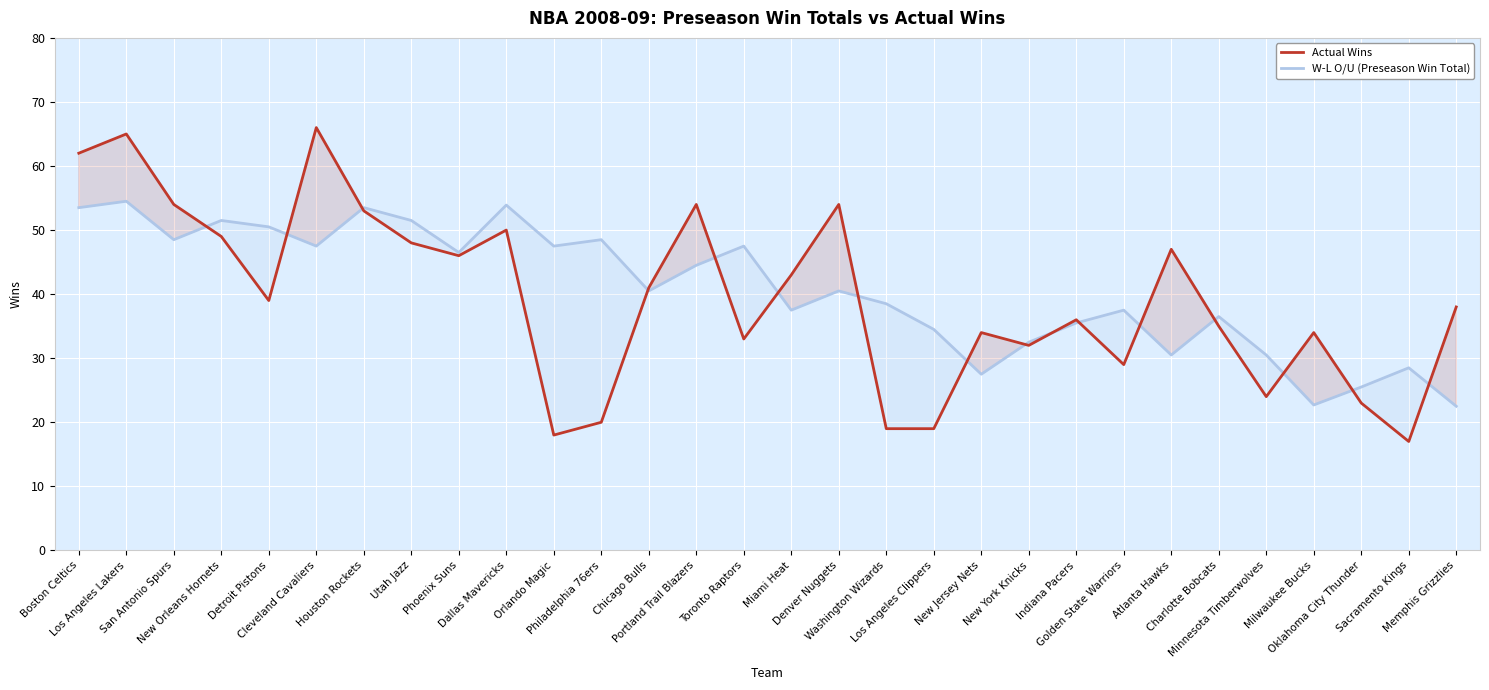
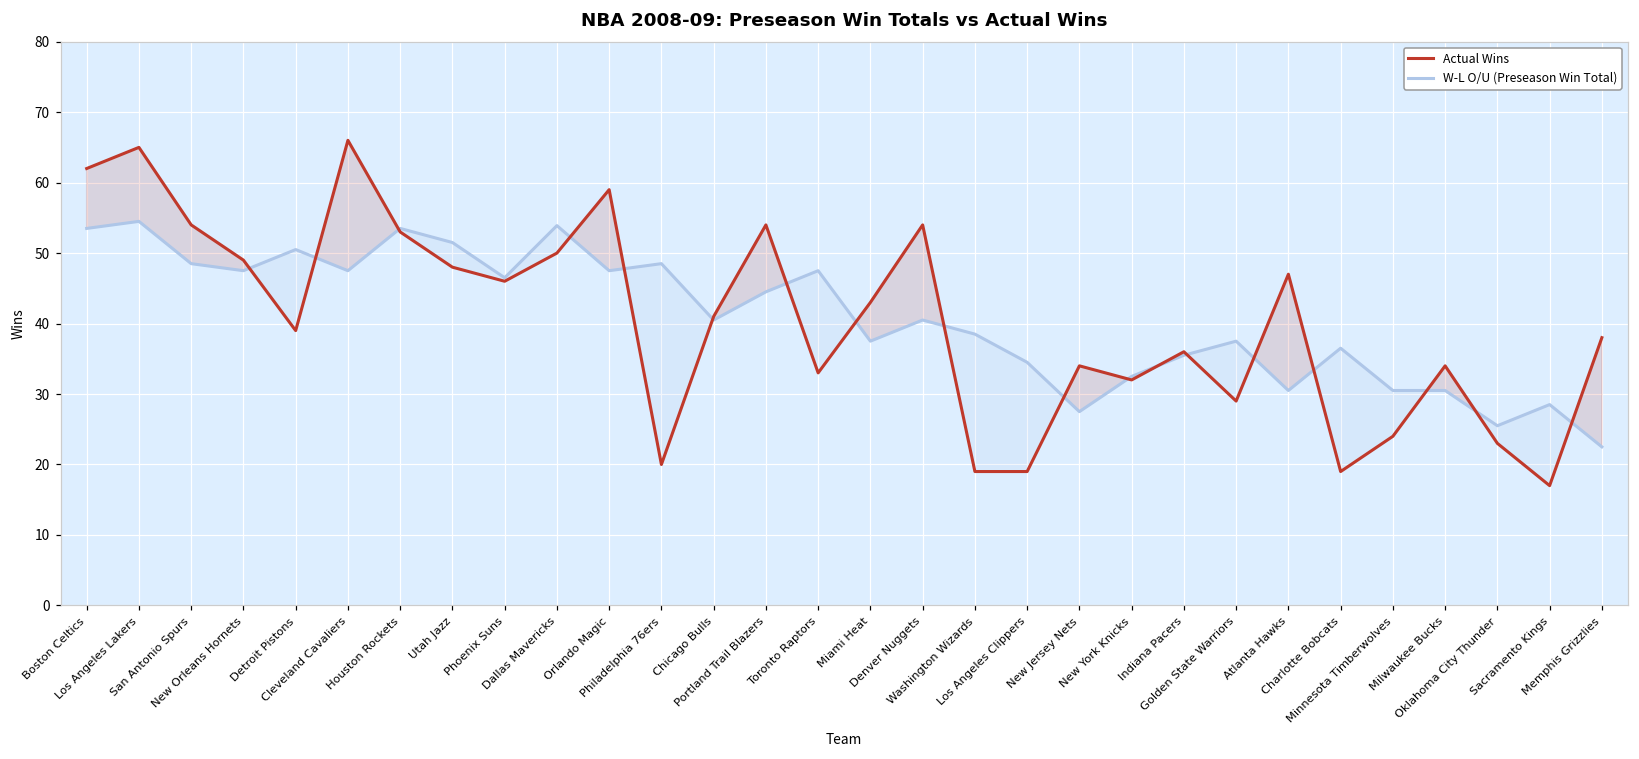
  {
    "Actual Wins": {
      "Boston Celtics": 62,
      "Los Angeles Lakers": 65,
      "San Antonio Spurs": 54,
      "New Orleans Hornets": 49,
      "Detroit Pistons": 39,
      "Cleveland Cavaliers": 66,
      "Houston Rockets": 53,
      "Utah Jazz": 48,
      "Phoenix Suns": 46,
      "Dallas Mavericks": 50,
-     "Orlando Magic": 18,
+     "Orlando Magic": 59,
      "Philadelphia 76ers": 20,
      "Chicago Bulls": 41,
      "Portland Trail Blazers": 54,
      "Toronto Raptors": 33,
      "Miami Heat": 43,
      "Denver Nuggets": 54,
      "Washington Wizards": 19,
      "Los Angeles Clippers": 19,
      "New Jersey Nets": 34,
      "New York Knicks": 32,
      "Indiana Pacers": 36,
      "Golden State Warriors": 29,
      "Atlanta Hawks": 47,
-     "Charlotte Bobcats": 35,
+     "Charlotte Bobcats": 19,
      "Minnesota Timberwolves": 24,
      "Milwaukee Bucks": 34,
      "Oklahoma City Thunder": 23,
      "Sacramento Kings": 17,
      "Memphis Grizzlies": 38
    },
    "W-L O/U (Preseason Win Total)": {
      "Boston Celtics": 54,
      "Los Angeles Lakers": 55,
      "San Antonio Spurs": 49,
-     "New Orleans Hornets": 52,
+     "New Orleans Hornets": 48,
      "Detroit Pistons": 51,
      "Cleveland Cavaliers": 48,
      "Houston Rockets": 54,
      "Utah Jazz": 52,
      "Phoenix Suns": 47,
      "Dallas Mavericks": 54,
      "Orlando Magic": 48,
      "Philadelphia 76ers": 49,
      "Chicago Bulls": 41,
      "Portland Trail Blazers": 45,
      "Toronto Raptors": 48,
      "Miami Heat": 38,
      "Denver Nuggets": 41,
      "Washington Wizards": 39,
      "Los Angeles Clippers": 35,
      "New Jersey Nets": 28,
      "New York Knicks": 33,
      "Indiana Pacers": 36,
      "Golden State Warriors": 38,
      "Atlanta Hawks": 31,
      "Charlotte Bobcats": 37,
      "Minnesota Timberwolves": 31,
-     "Milwaukee Bucks": 23,
+     "Milwaukee Bucks": 31,
      "Oklahoma City Thunder": 26,
      "Sacramento Kings": 29,
      "Memphis Grizzlies": 23
    }
  }
